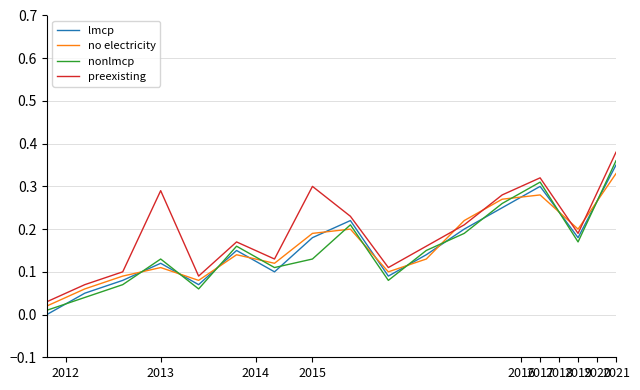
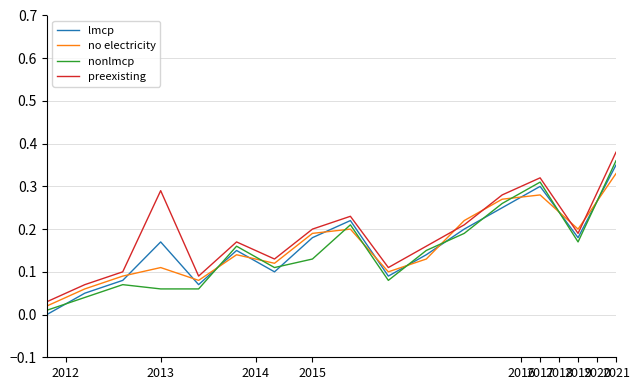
  {
    "lmcp": {
-     "2013": 0.12,
+     "2013": 0.17,
      "2015": 0.18
    },
    "no electricity": {
      "2013": 0.11,
      "2015": 0.19
    },
    "nonlmcp": {
-     "2013": 0.13,
+     "2013": 0.06,
      "2015": 0.13
    },
    "preexisting": {
      "2013": 0.29,
-     "2015": 0.3
+     "2015": 0.2
    }
  }
